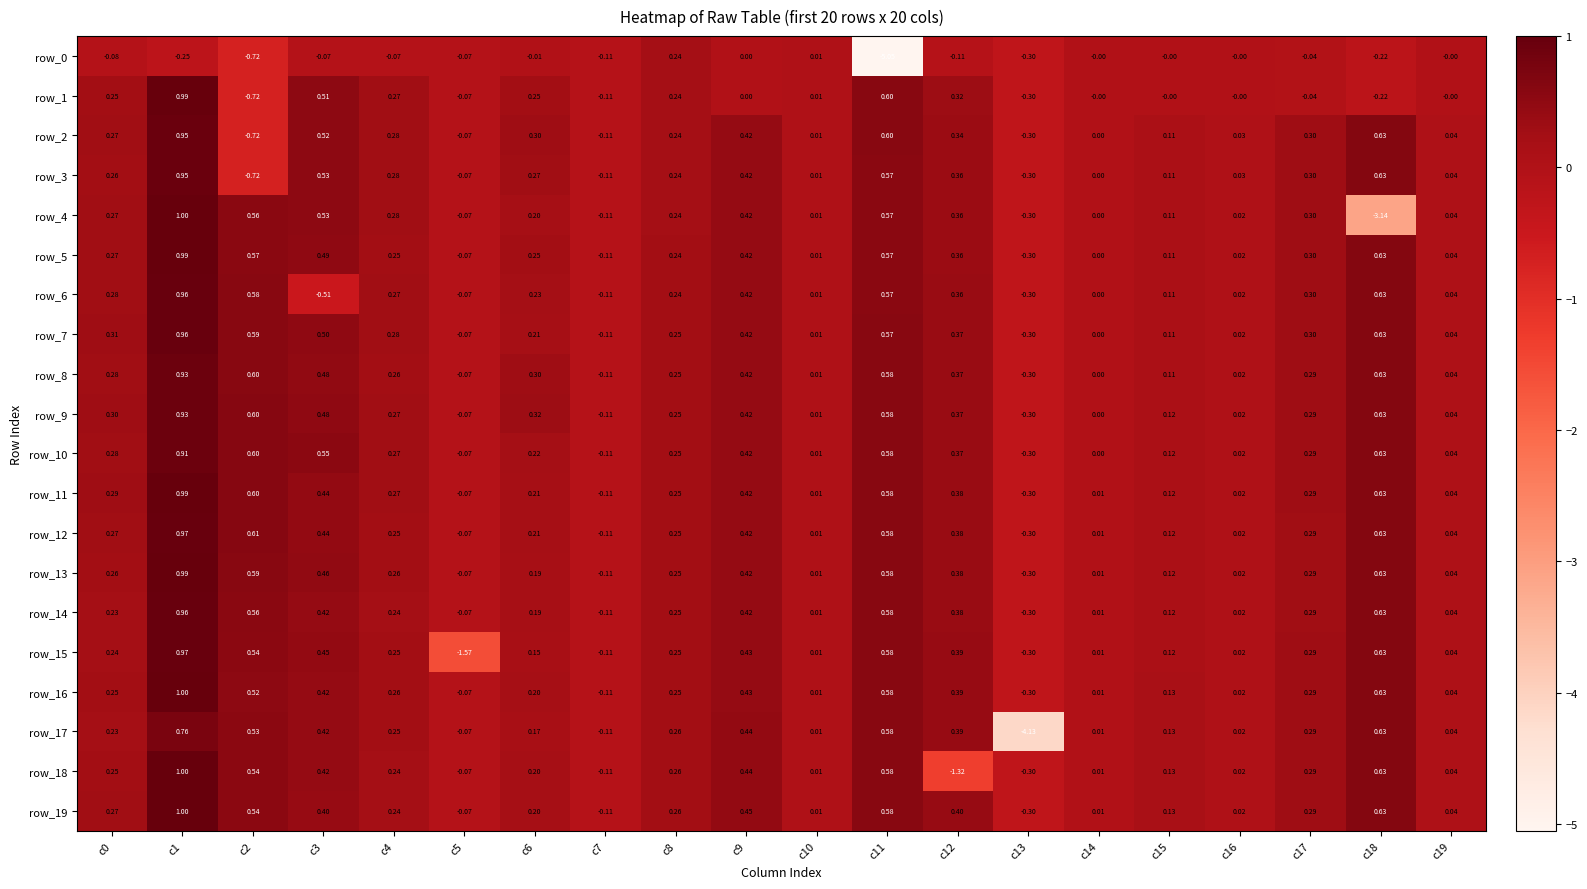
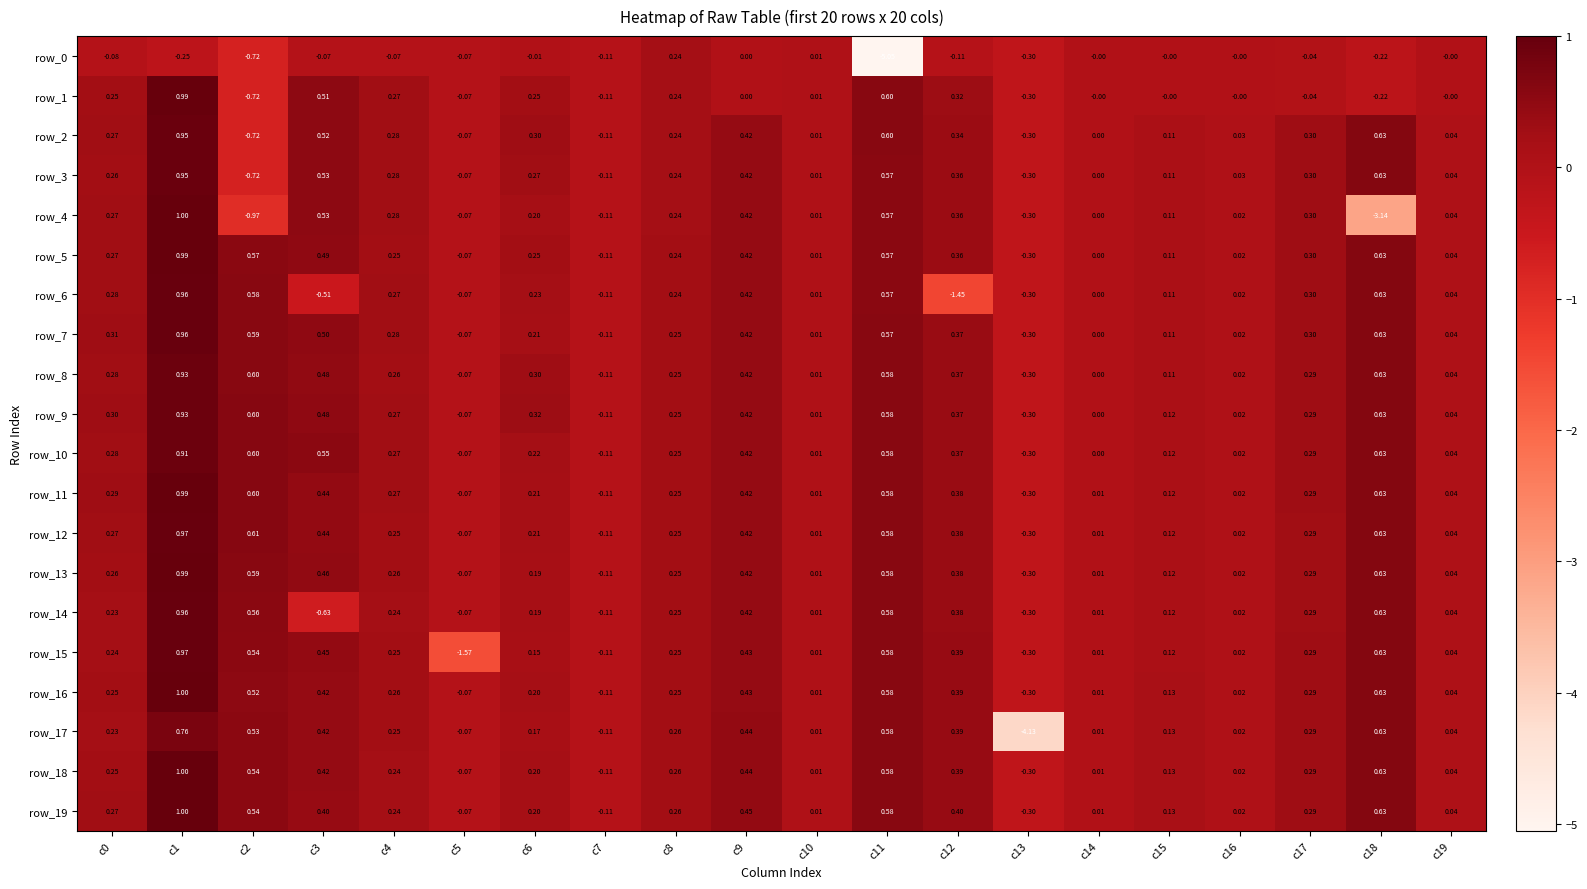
  {
    "row_4": {
      "c0": 0.27,
      "c1": 1.00,
-     "c2": 0.56,
+     "c2": -0.97,
      "c3": 0.53,
      "c4": 0.28,
      "c5": -0.07,
      "c6": 0.20,
      "c7": -0.11,
      "c8": 0.24,
      "c9": 0.42,
      "c10": 0.01,
      "c11": 0.57,
      "c12": 0.36,
      "c13": -0.30,
      "c14": 0.00,
      "c15": 0.11,
      "c16": 0.02,
      "c17": 0.30,
      "c18": -3.14,
      "c19": 0.04
    },
    "row_6": {
      "c0": 0.28,
      "c1": 0.96,
      "c2": 0.58,
      "c3": -0.51,
      "c4": 0.27,
      "c5": -0.07,
      "c6": 0.23,
      "c7": -0.11,
      "c8": 0.24,
      "c9": 0.42,
      "c10": 0.01,
      "c11": 0.57,
-     "c12": 0.36,
+     "c12": -1.45,
      "c13": -0.30,
      "c14": 0.00,
      "c15": 0.11,
      "c16": 0.02,
      "c17": 0.30,
      "c18": 0.63,
      "c19": 0.04
    },
    "row_14": {
      "c0": 0.23,
      "c1": 0.96,
      "c2": 0.56,
-     "c3": 0.42,
+     "c3": -0.63,
      "c4": 0.24,
      "c5": -0.07,
      "c6": 0.19,
      "c7": -0.11,
      "c8": 0.25,
      "c9": 0.42,
      "c10": 0.01,
      "c11": 0.58,
      "c12": 0.38,
      "c13": -0.30,
      "c14": 0.01,
      "c15": 0.12,
      "c16": 0.02,
      "c17": 0.29,
      "c18": 0.63,
      "c19": 0.04
    },
    "row_18": {
      "c0": 0.25,
      "c1": 1.00,
      "c2": 0.54,
      "c3": 0.42,
      "c4": 0.24,
      "c5": -0.07,
      "c6": 0.20,
      "c7": -0.11,
      "c8": 0.26,
      "c9": 0.44,
      "c10": 0.01,
      "c11": 0.58,
-     "c12": -1.32,
+     "c12": 0.39,
      "c13": -0.30,
      "c14": 0.01,
      "c15": 0.13,
      "c16": 0.02,
      "c17": 0.29,
      "c18": 0.63,
      "c19": 0.04
    }
  }
